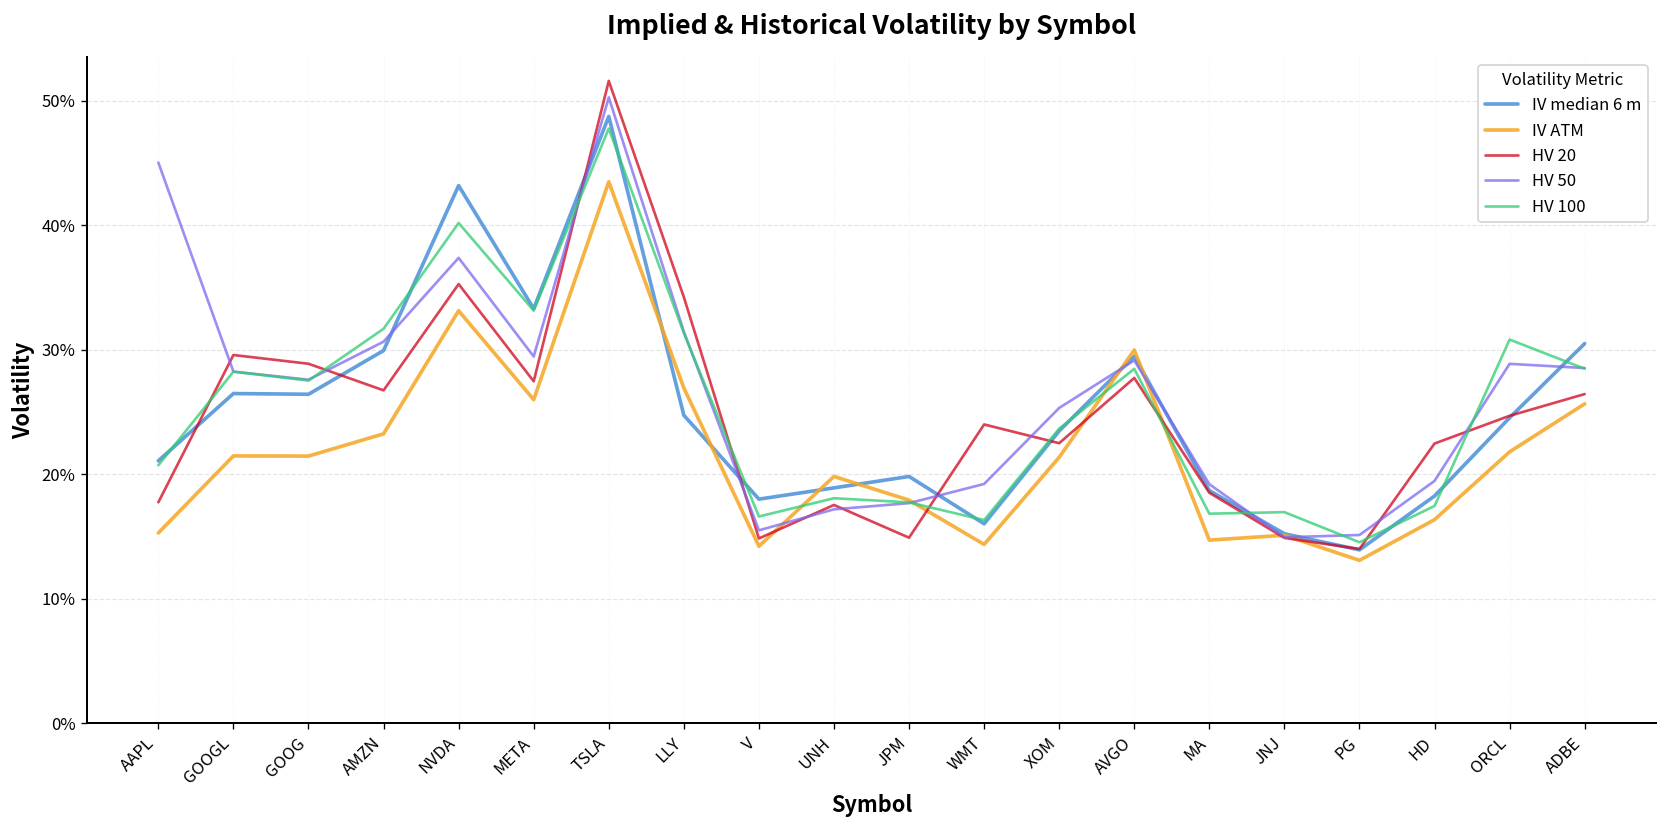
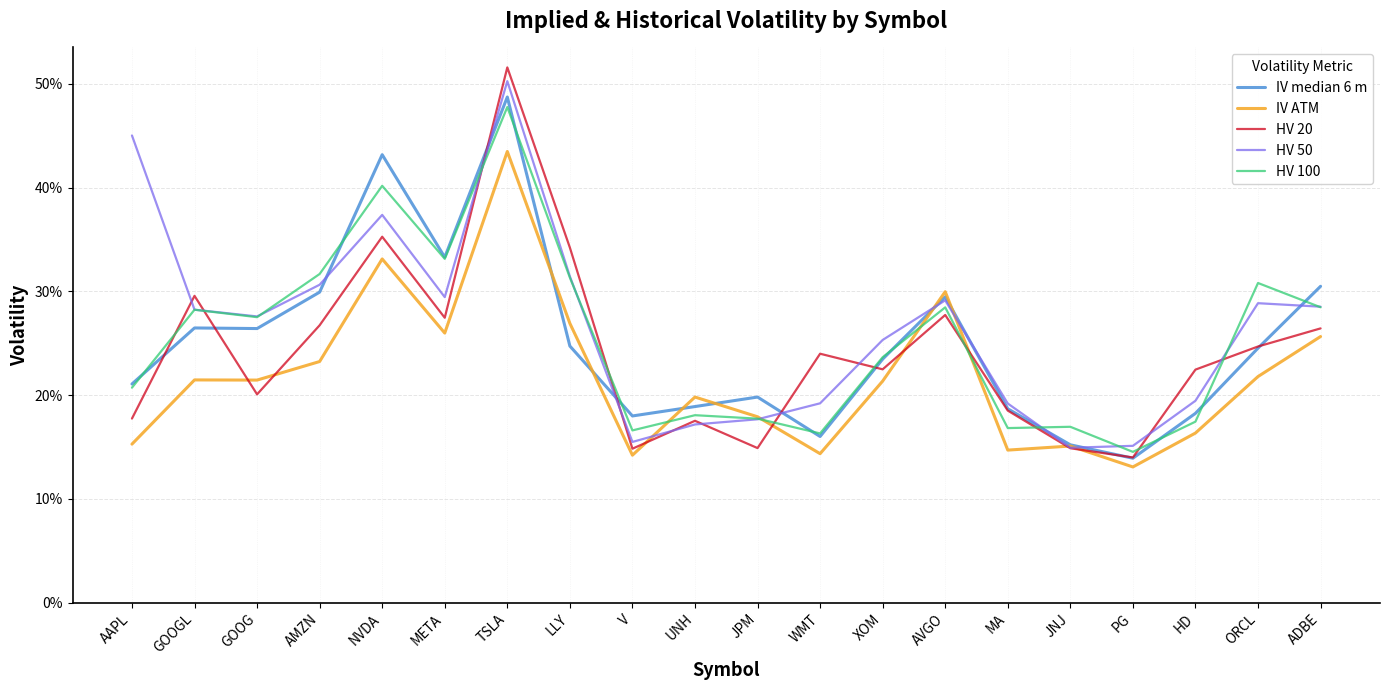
  {
    "IV median 6 m": {
      "AAPL": "21.1%",
      "GOOGL": "26.5%",
      "GOOG": "26.4%",
      "AMZN": "29.9%",
      "NVDA": "43.2%",
      "TSLA": "48.7%",
      "LLY": "24.7%",
      "V": "18.0%",
      "UNH": "18.9%",
      "JPM": "19.8%",
      "WMT": "16.0%",
      "AVGO": "29.5%",
      "HD": "18.2%",
      "ADBE": "30.5%"
    },
    "IV ATM": {
      "AAPL": "15.3%",
      "GOOGL": "21.5%",
      "GOOG": "21.4%",
      "AMZN": "23.2%",
      "NVDA": "33.1%",
      "META": "26.0%",
      "TSLA": "43.5%",
      "LLY": "26.9%",
      "V": "14.2%",
      "UNH": "19.8%",
      "WMT": "14.4%",
      "XOM": "21.4%",
      "AVGO": "30.0%",
      "MA": "14.7%",
      "PG": "13.1%",
      "HD": "16.3%",
      "ORCL": "21.8%",
      "ADBE": "25.6%"
    },
    "HV 20": {
      "AAPL": "17.7%",
      "GOOGL": "29.6%",
-     "GOOG": "28.9%",
+     "GOOG": "20.1%",
      "AMZN": "26.7%",
      "NVDA": "35.3%",
      "META": "27.5%",
      "TSLA": "51.6%",
      "LLY": "34.2%",
      "V": "14.8%",
      "UNH": "17.5%",
      "JPM": "14.9%",
      "WMT": "24.0%",
      "XOM": "22.5%",
      "AVGO": "27.7%",
      "HD": "22.5%",
      "ADBE": "26.4%"
    },
    "HV 50": {
      "AAPL": "45.0%",
      "AMZN": "30.6%",
      "NVDA": "37.4%",
      "META": "29.4%",
      "TSLA": "50.3%",
      "V": "15.5%",
      "UNH": "17.2%",
      "WMT": "19.2%",
      "XOM": "25.3%",
      "AVGO": "29.1%",
      "MA": "19.2%",
      "PG": "15.1%",
      "HD": "19.5%",
      "ORCL": "28.9%"
    },
    "HV 100": {
      "AAPL": "20.7%",
      "AMZN": "31.7%",
      "NVDA": "40.2%",
      "TSLA": "47.8%",
      "V": "16.6%",
      "UNH": "18.1%",
      "WMT": "16.3%",
      "AVGO": "28.5%",
      "MA": "16.8%",
      "JNJ": "16.9%",
      "PG": "14.5%",
      "HD": "17.4%",
      "ORCL": "30.8%"
    }
  }
